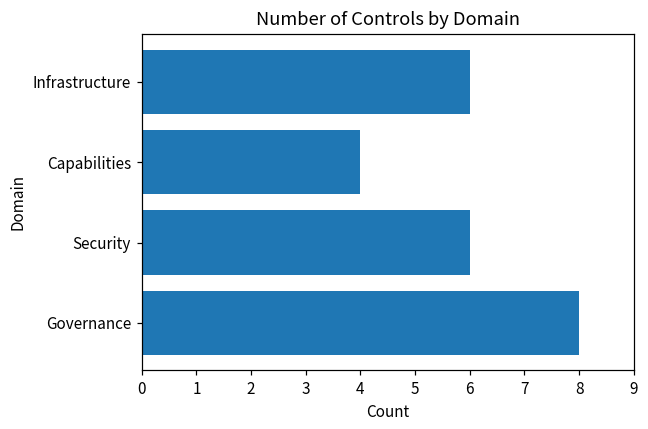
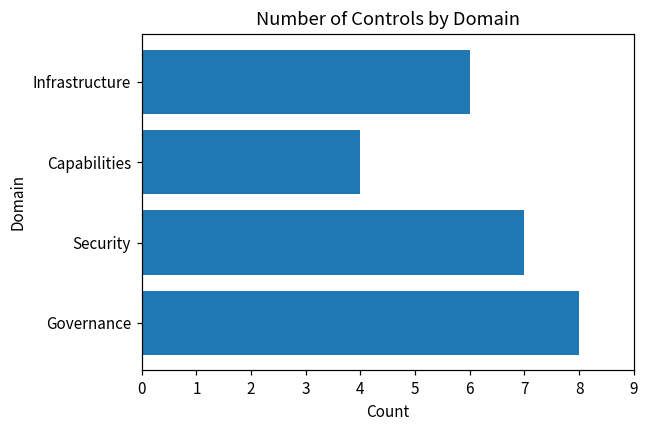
  {
    "Infrastructure": 6,
    "Capabilities": 4,
-   "Security": 6,
+   "Security": 7,
    "Governance": 8
  }
